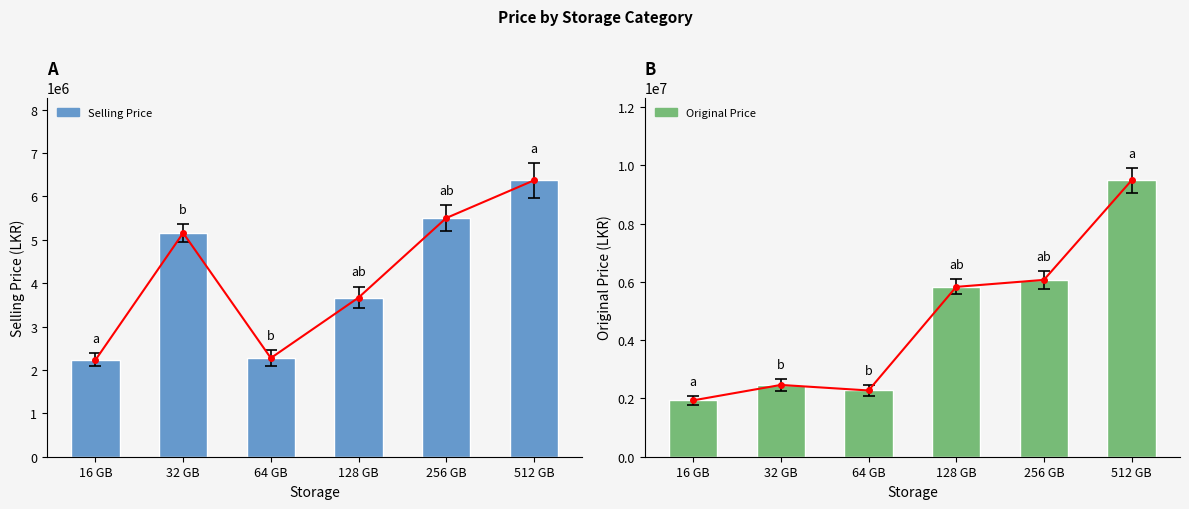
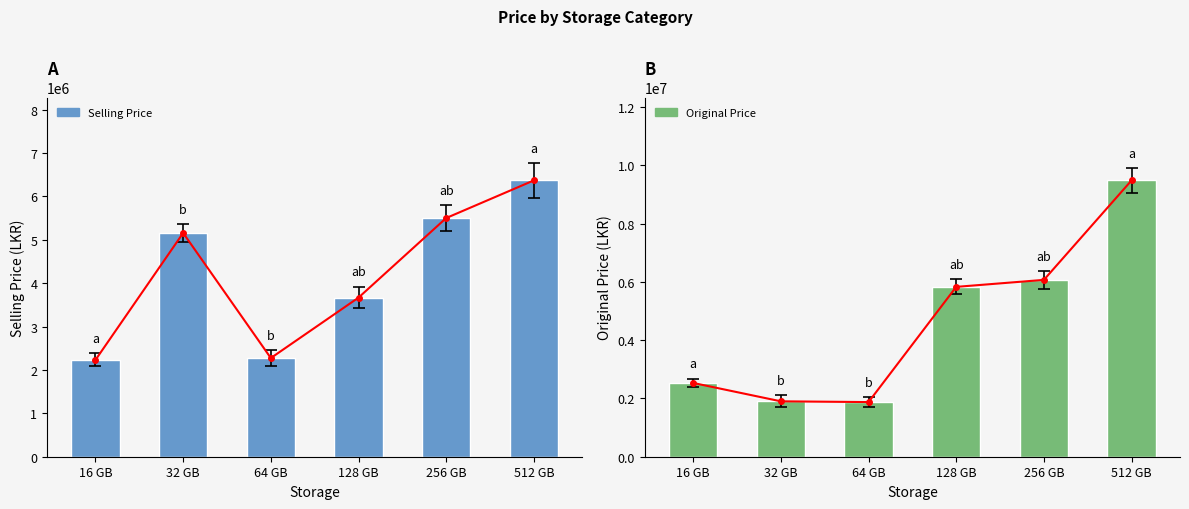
  {
    "A": {
      "Selling Price": {
        "16 GB": 2200000,
        "32 GB": 5200000,
        "64 GB": 2300000,
        "128 GB": 3700000,
        "256 GB": 5500000,
        "512 GB": 6400000
      }
    },
    "B": {
      "Original Price": {
-       "16 GB": 1900000,
-       "32 GB": 2500000,
-       "64 GB": 2300000,
+       "16 GB": 2500000,
+       "32 GB": 1900000,
+       "64 GB": 1900000,
        "128 GB": 5800000,
        "256 GB": 6100000,
        "512 GB": 9500000
      }
    }
  }
